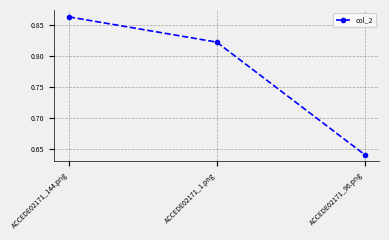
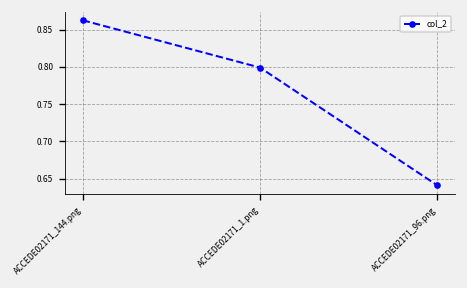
  {
    "ACCEDE02171_144.png": 0.86,
-   "ACCEDE02171_1.png": 0.82,
+   "ACCEDE02171_1.png": 0.80,
    "ACCEDE02171_96.png": 0.64
  }
